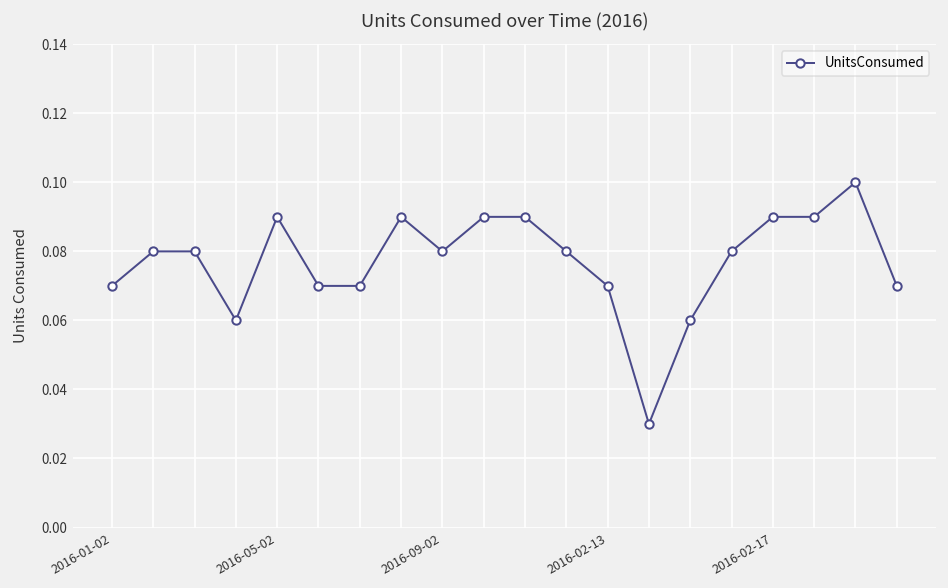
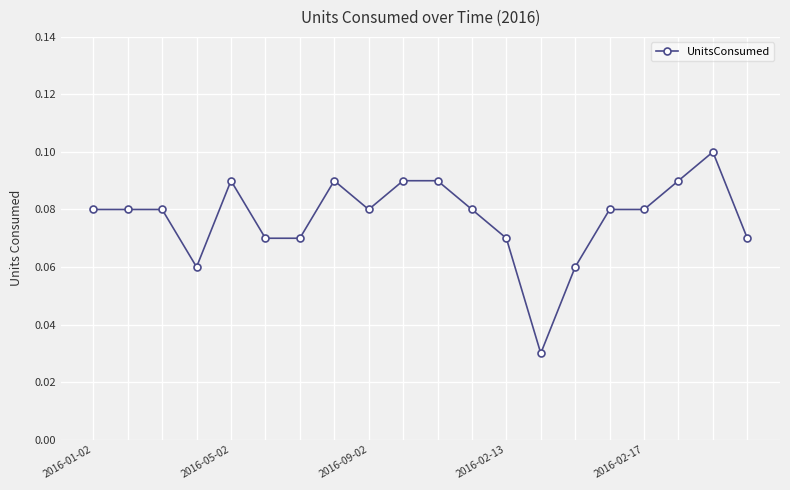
  {
-   "2016-01-02": 0.07,
+   "2016-01-02": 0.08,
    "2016-05-02": 0.09,
    "2016-09-02": 0.08,
    "2016-02-13": 0.07,
-   "2016-02-17": 0.09
+   "2016-02-17": 0.08
  }
